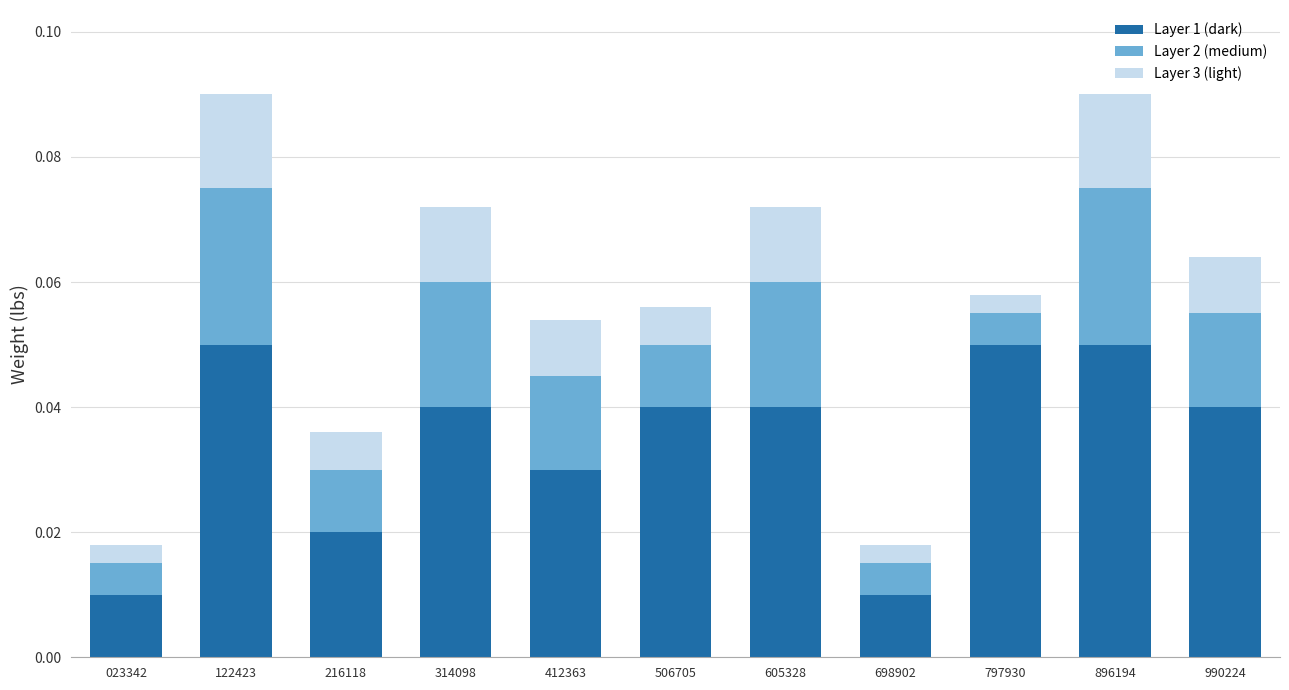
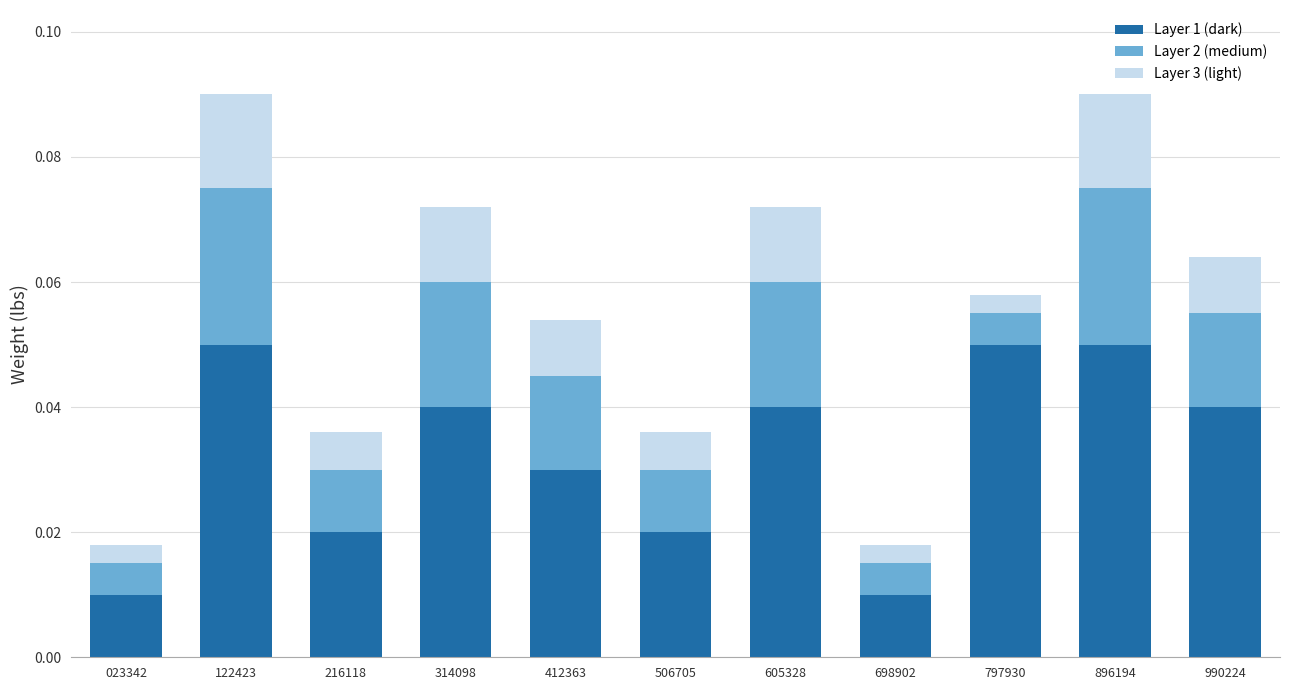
  {
    "Layer 1 (dark)": {
      "023342": 0.01,
      "122423": 0.05,
      "216118": 0.02,
      "314098": 0.04,
      "412363": 0.03,
-     "506705": 0.04,
+     "506705": 0.02,
      "605328": 0.04,
      "698902": 0.01,
      "797930": 0.05,
      "896194": 0.05,
      "990224": 0.04
    },
    "Layer 2 (medium)": {
      "023342": 0.005,
      "122423": 0.025,
      "216118": 0.01,
      "314098": 0.02,
      "412363": 0.015,
      "506705": 0.01,
      "605328": 0.02,
      "698902": 0.005,
      "797930": 0.005,
      "896194": 0.025,
      "990224": 0.015
    },
    "Layer 3 (light)": {
      "023342": 0.003,
      "122423": 0.015,
      "216118": 0.006,
      "314098": 0.012,
      "412363": 0.009,
      "506705": 0.006,
      "605328": 0.012,
      "698902": 0.003,
      "797930": 0.003,
      "896194": 0.015,
      "990224": 0.009
    }
  }
